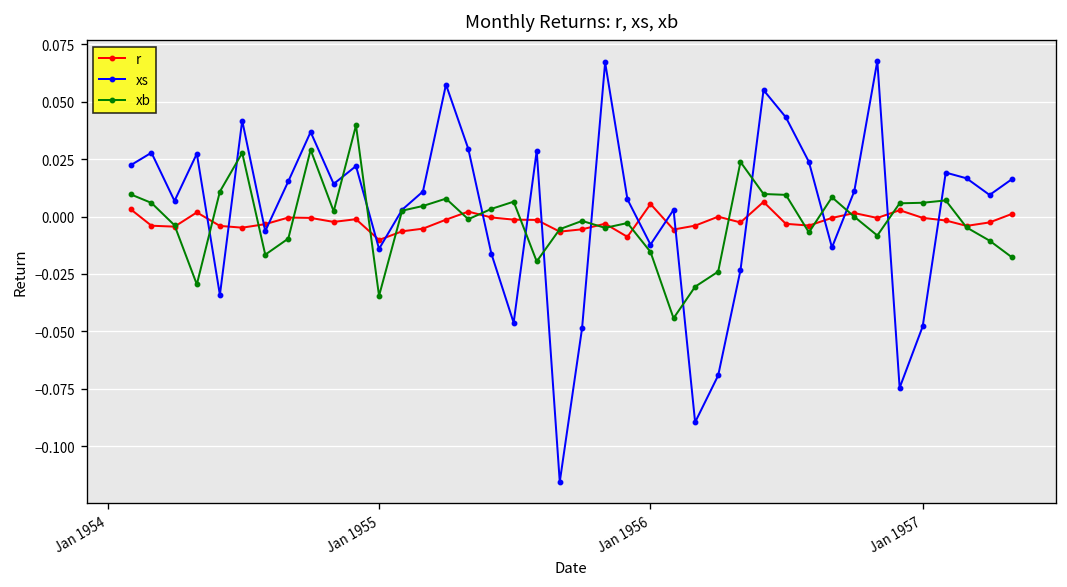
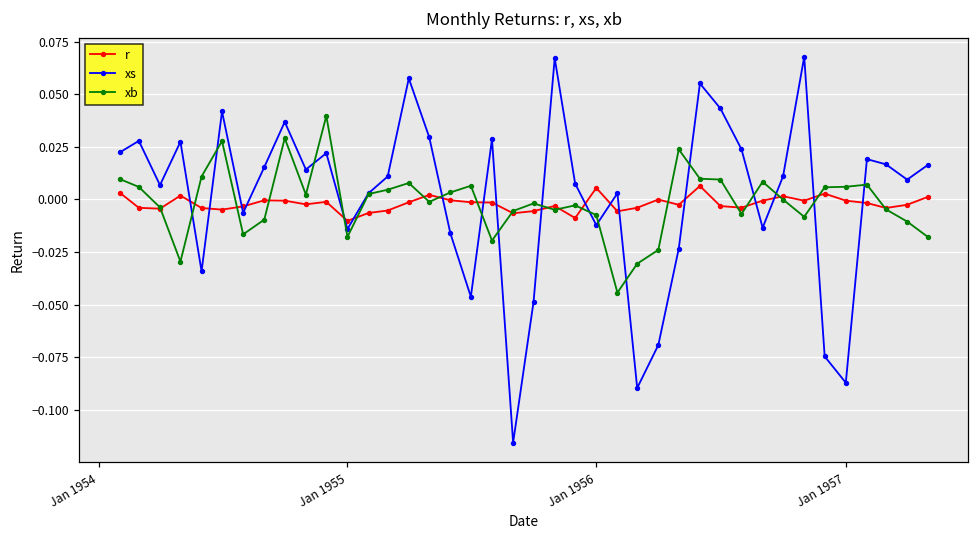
  {
    "r": {
      "Jan 1955": -0.010,
      "Jan 1956": 0.005,
      "Jan 1957": -0.001
    },
    "xs": {
      "Jan 1955": -0.014,
      "Jan 1956": -0.012,
-     "Jan 1957": -0.048
+     "Jan 1957": -0.087
    },
    "xb": {
-     "Jan 1955": -0.035,
-     "Jan 1956": -0.015,
+     "Jan 1955": -0.018,
+     "Jan 1956": -0.007,
      "Jan 1957": 0.006
    }
  }
